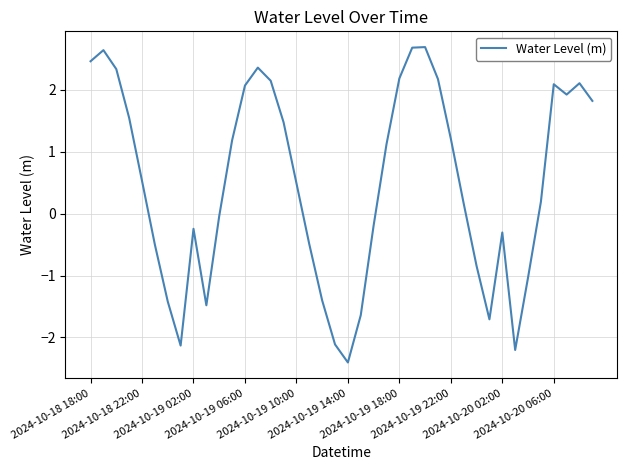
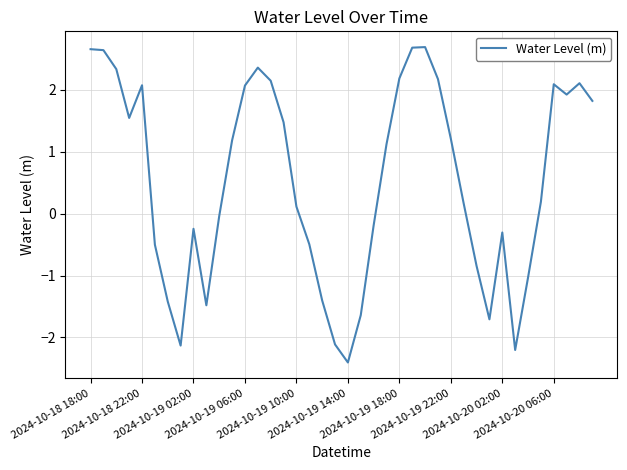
  {
-   "2024-10-18 18:00": 2.5,
-   "2024-10-18 22:00": 0.5,
+   "2024-10-18 18:00": 2.7,
+   "2024-10-18 22:00": 2.1,
    "2024-10-19 02:00": -0.2,
    "2024-10-19 06:00": 2.1,
-   "2024-10-19 10:00": 0.5,
+   "2024-10-19 10:00": 0.1,
    "2024-10-19 14:00": -2.4,
    "2024-10-19 18:00": 2.2,
    "2024-10-19 22:00": 1.2,
    "2024-10-20 02:00": -0.3,
    "2024-10-20 06:00": 2.1
  }
